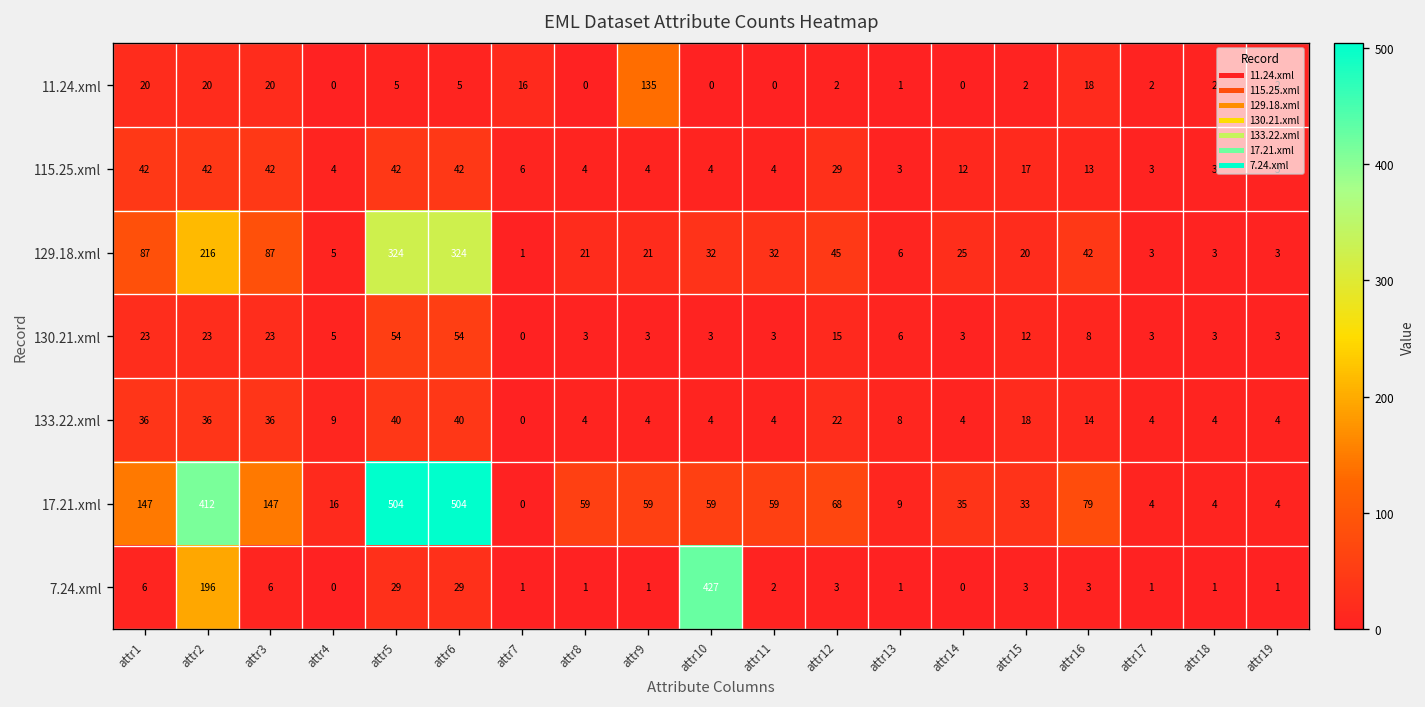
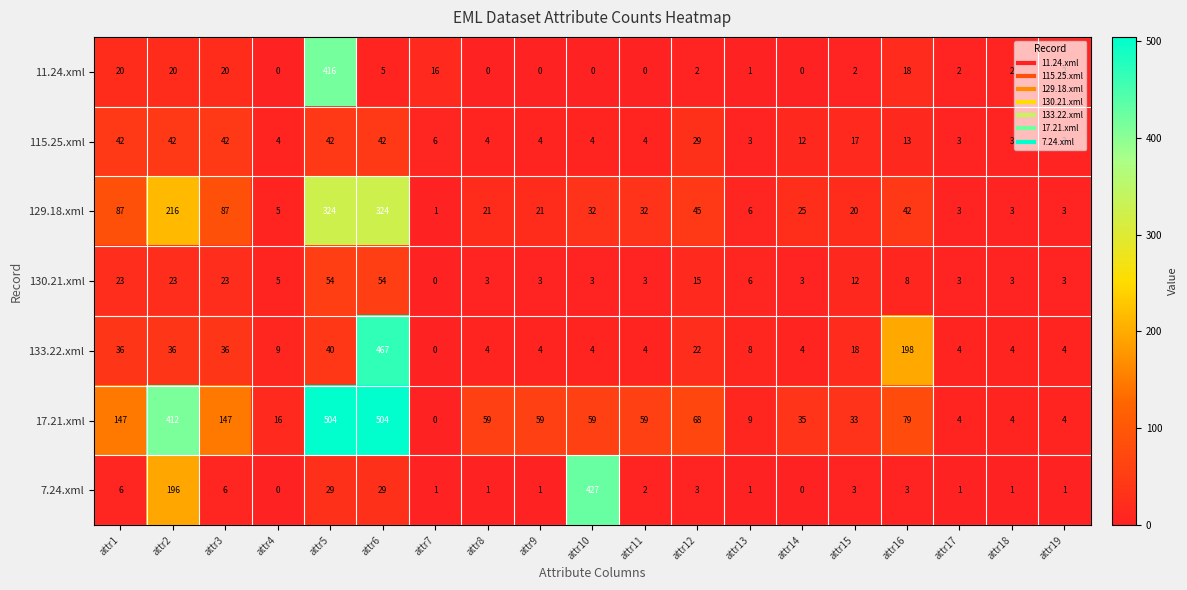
  {
    "11.24.xml": {
      "attr1": 20,
      "attr2": 20,
      "attr3": 20,
      "attr4": 0,
-     "attr5": 5,
+     "attr5": 416,
      "attr6": 5,
      "attr7": 16,
      "attr8": 0,
-     "attr9": 135,
+     "attr9": 0,
      "attr10": 0,
      "attr11": 0,
      "attr12": 2,
      "attr13": 1,
      "attr14": 0,
      "attr15": 2,
      "attr16": 18,
      "attr17": 2,
      "attr18": 2
    },
    "115.25.xml": {
      "attr1": 42,
      "attr2": 42,
      "attr3": 42,
      "attr4": 4,
      "attr5": 42,
      "attr6": 42,
      "attr7": 6,
      "attr8": 4,
      "attr9": 4,
      "attr10": 4,
      "attr11": 4,
      "attr12": 29,
      "attr13": 3,
      "attr14": 12,
      "attr15": 17,
      "attr16": 13,
      "attr17": 3,
      "attr18": 3
    },
    "129.18.xml": {
      "attr1": 87,
      "attr2": 216,
      "attr3": 87,
      "attr4": 5,
      "attr5": 324,
      "attr6": 324,
      "attr7": 1,
      "attr8": 21,
      "attr9": 21,
      "attr10": 32,
      "attr11": 32,
      "attr12": 45,
      "attr13": 6,
      "attr14": 25,
      "attr15": 20,
      "attr16": 42,
      "attr17": 3,
      "attr18": 3,
      "attr19": 3
    },
    "130.21.xml": {
      "attr1": 23,
      "attr2": 23,
      "attr3": 23,
      "attr4": 5,
      "attr5": 54,
      "attr6": 54,
      "attr7": 0,
      "attr8": 3,
      "attr9": 3,
      "attr10": 3,
      "attr11": 3,
      "attr12": 15,
      "attr13": 6,
      "attr14": 3,
      "attr15": 12,
      "attr16": 8,
      "attr17": 3,
      "attr18": 3,
      "attr19": 3
    },
    "133.22.xml": {
      "attr1": 36,
      "attr2": 36,
      "attr3": 36,
      "attr4": 9,
      "attr5": 40,
-     "attr6": 40,
+     "attr6": 467,
      "attr7": 0,
      "attr8": 4,
      "attr9": 4,
      "attr10": 4,
      "attr11": 4,
      "attr12": 22,
      "attr13": 8,
      "attr14": 4,
      "attr15": 18,
-     "attr16": 14,
+     "attr16": 198,
      "attr17": 4,
      "attr18": 4,
      "attr19": 4
    },
    "17.21.xml": {
      "attr1": 147,
      "attr2": 412,
      "attr3": 147,
      "attr4": 16,
      "attr5": 504,
      "attr6": 504,
      "attr7": 0,
      "attr8": 59,
      "attr9": 59,
      "attr10": 59,
      "attr11": 59,
      "attr12": 68,
      "attr13": 9,
      "attr14": 35,
      "attr15": 33,
      "attr16": 79,
      "attr17": 4,
      "attr18": 4,
      "attr19": 4
    },
    "7.24.xml": {
      "attr1": 6,
      "attr2": 196,
      "attr3": 6,
      "attr4": 0,
      "attr5": 29,
      "attr6": 29,
      "attr7": 1,
      "attr8": 1,
      "attr9": 1,
      "attr10": 427,
      "attr11": 2,
      "attr12": 3,
      "attr13": 1,
      "attr14": 0,
      "attr15": 3,
      "attr16": 3,
      "attr17": 1,
      "attr18": 1,
      "attr19": 1
    }
  }
